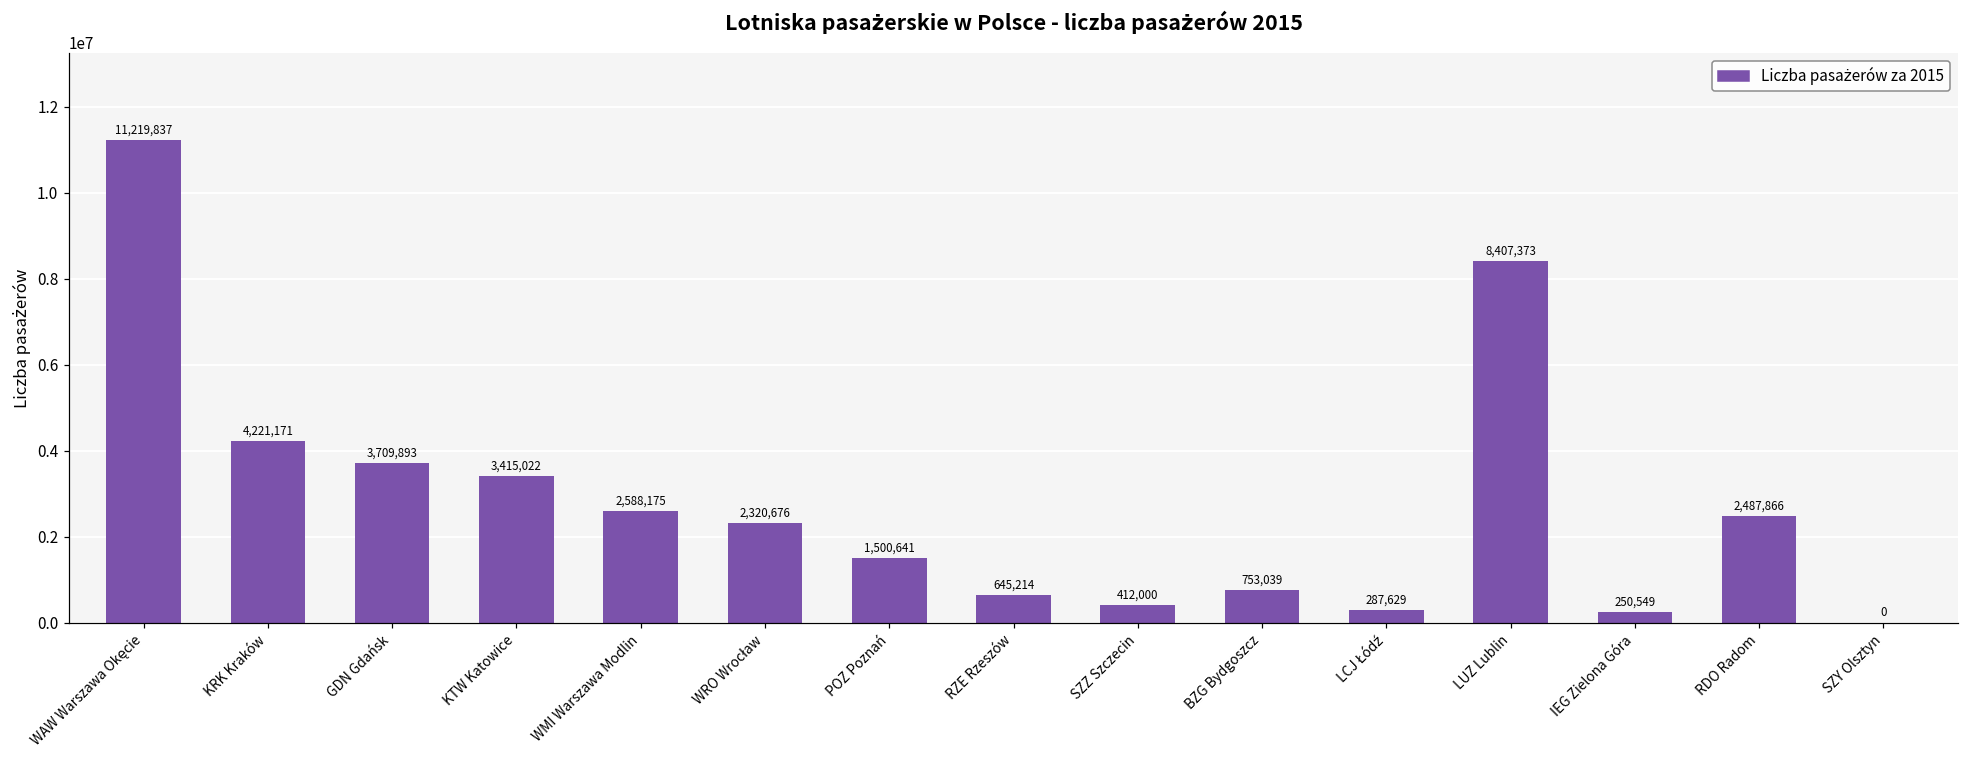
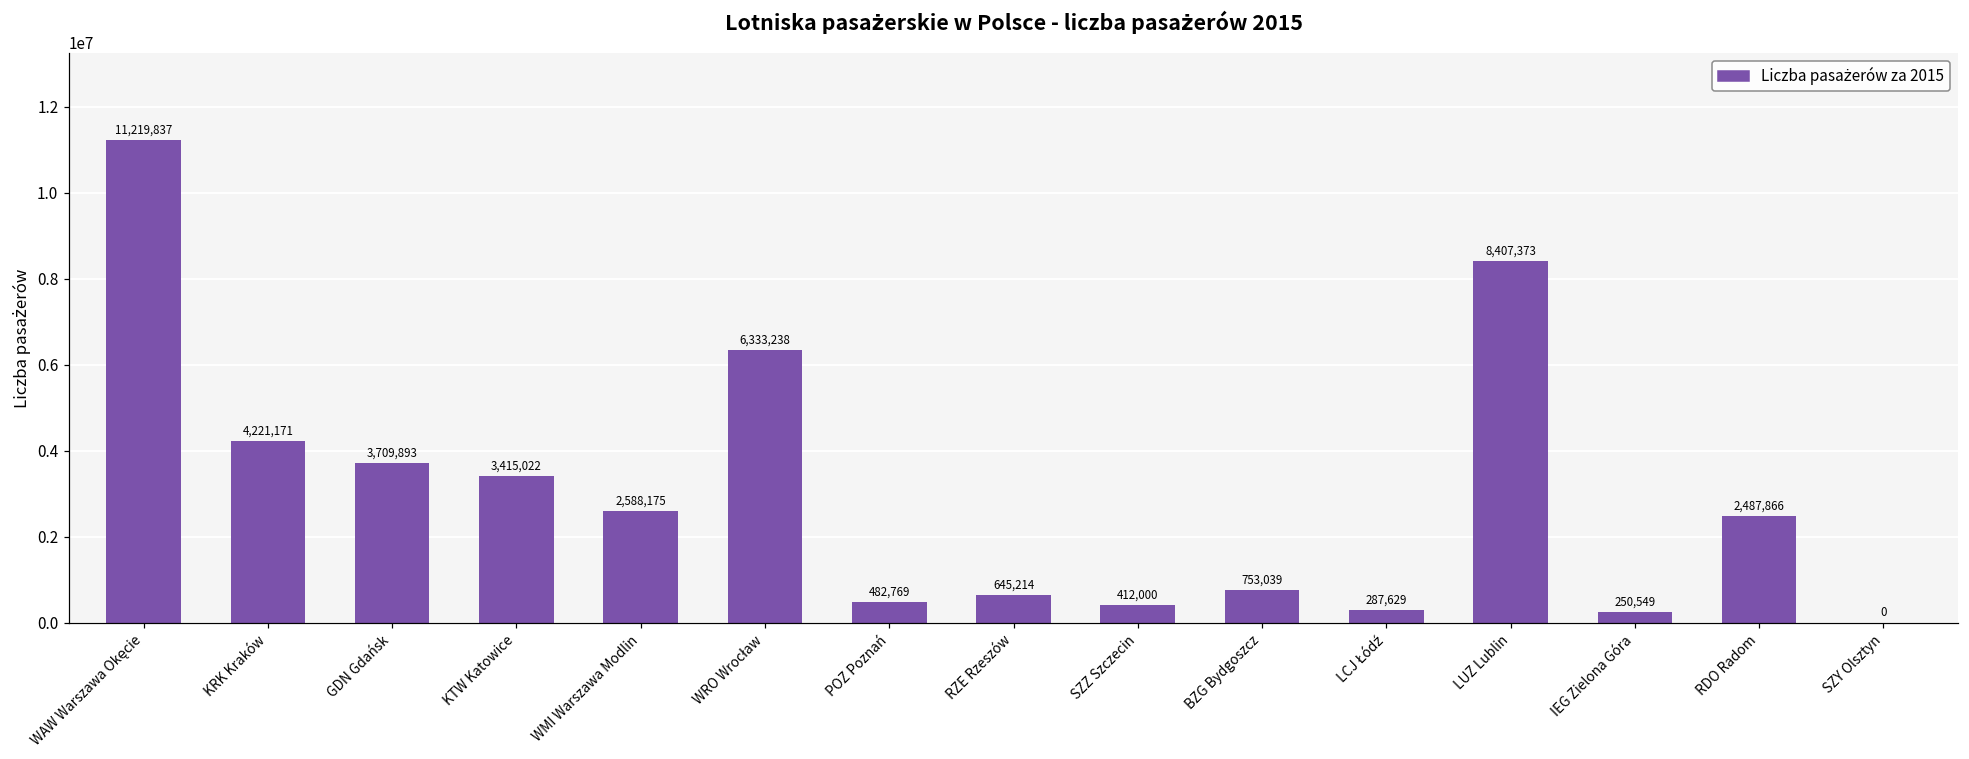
  {
    "WAW Warszawa Okęcie": "11,219,837",
    "KRK Kraków": "4,221,171",
    "GDN Gdańsk": "3,709,893",
    "KTW Katowice": "3,415,022",
    "WMI Warszawa Modlin": "2,588,175",
-   "WRO Wrocław": "2,320,676",
-   "POZ Poznań": "1,500,641",
+   "WRO Wrocław": "6,333,238",
+   "POZ Poznań": "482,769",
    "RZE Rzeszów": "645,214",
    "SZZ Szczecin": "412,000",
    "BZG Bydgoszcz": "753,039",
    "LCJ Łódź": "287,629",
    "LUZ Lublin": "8,407,373",
    "IEG Zielona Góra": "250,549",
    "RDO Radom": "2,487,866",
    "SZY Olsztyn": "0"
  }
